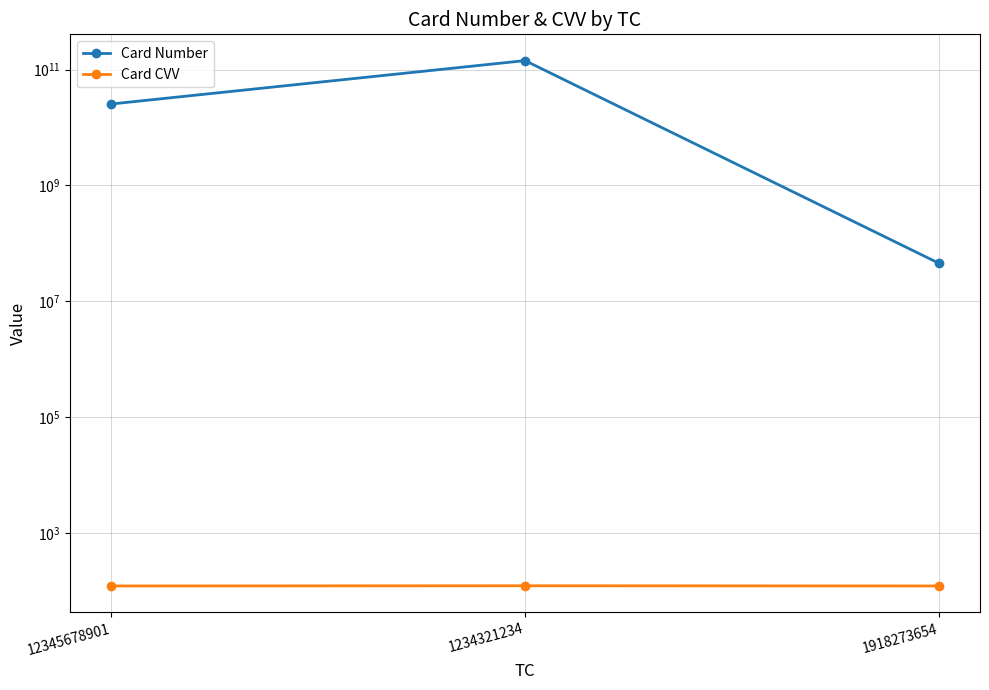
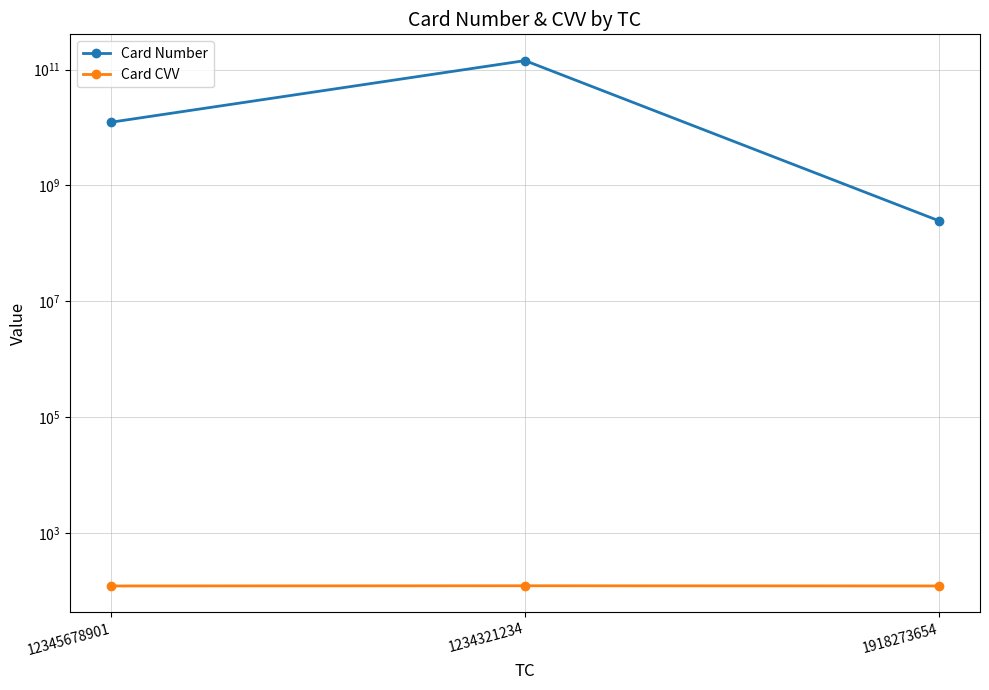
  {
    "Card Number": {
-     "12345678901": 30000000000,
+     "12345678901": 12000000000,
      "1234321234": 140000000000,
-     "1918273654": 50000000
+     "1918273654": 250000000
    },
    "Card CVV": {
      "12345678901": 120,
      "1234321234": 120,
      "1918273654": 120
    }
  }
